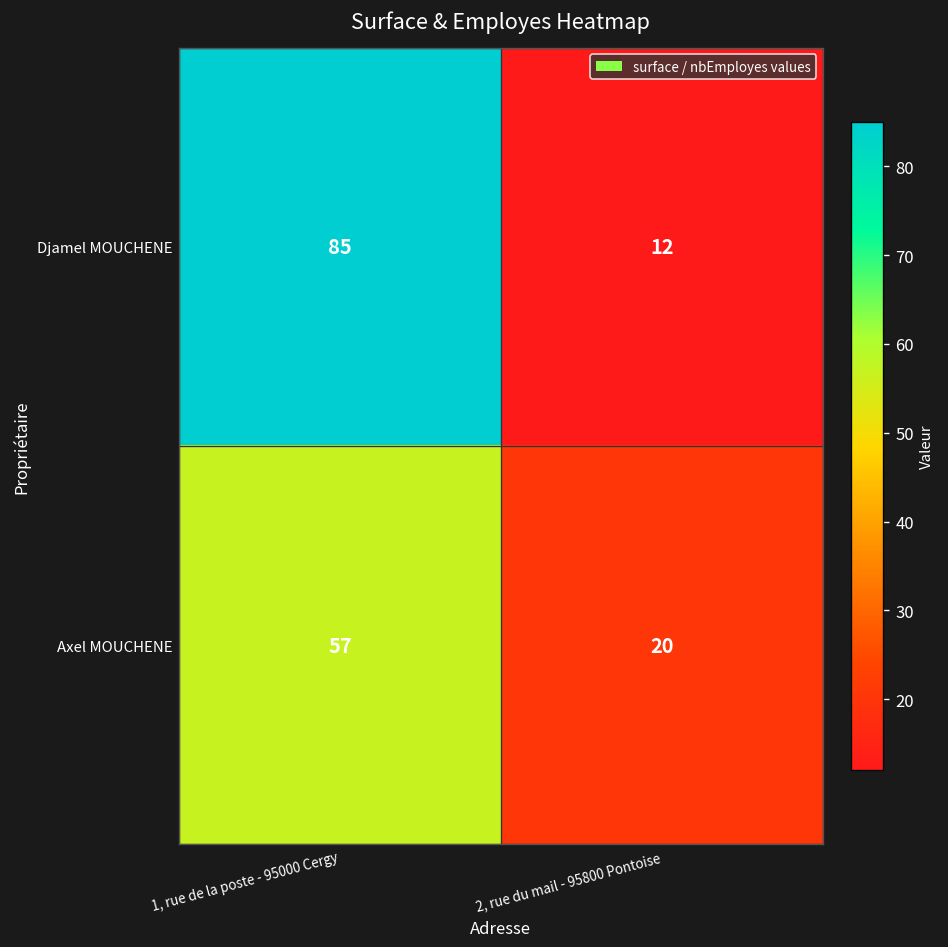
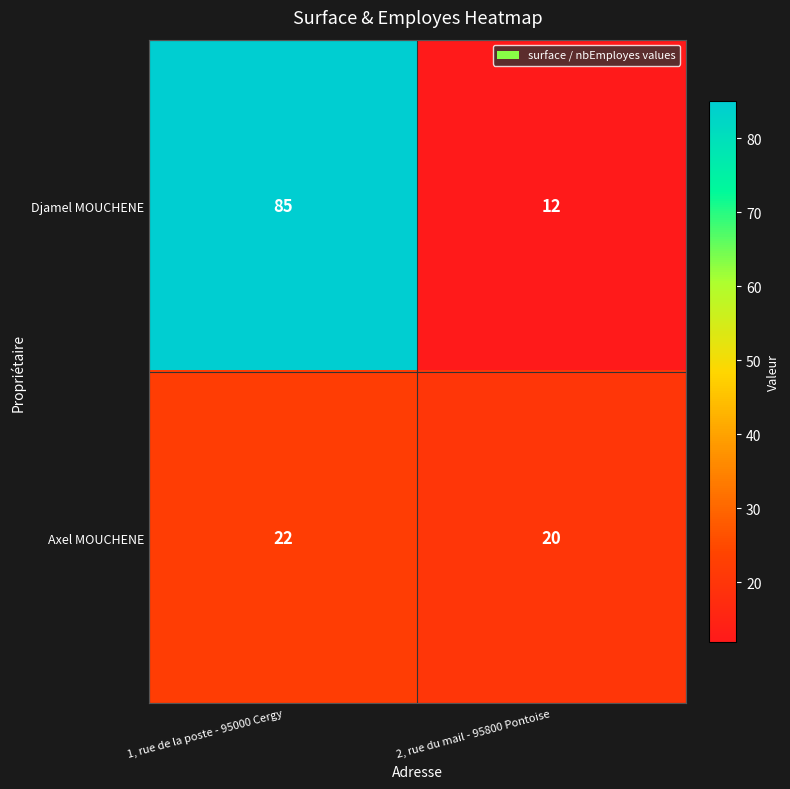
  {
    "Djamel MOUCHENE": {
      "1, rue de la poste - 95000 Cergy": 85,
      "2, rue du mail - 95800 Pontoise": 12
    },
    "Axel MOUCHENE": {
-     "1, rue de la poste - 95000 Cergy": 57,
+     "1, rue de la poste - 95000 Cergy": 22,
      "2, rue du mail - 95800 Pontoise": 20
    }
  }
